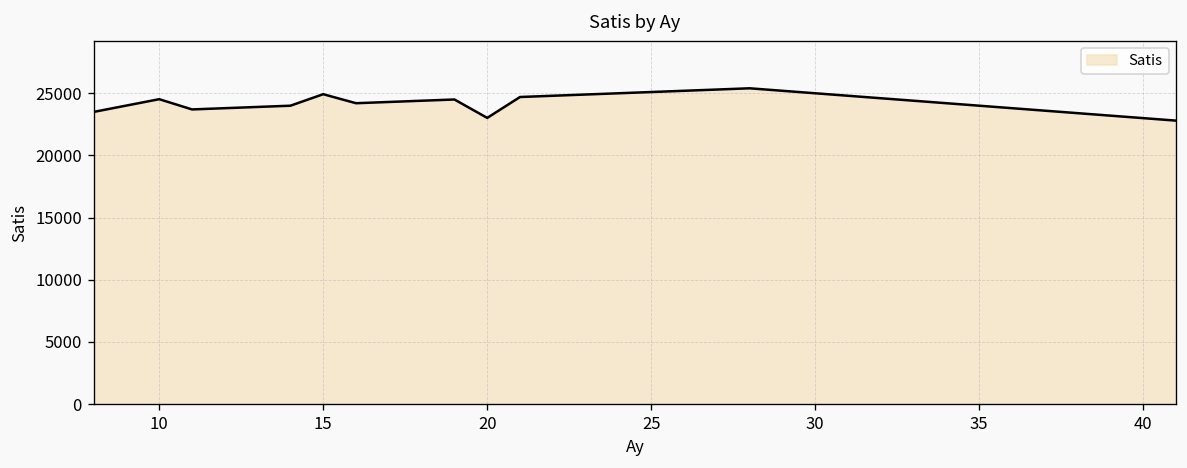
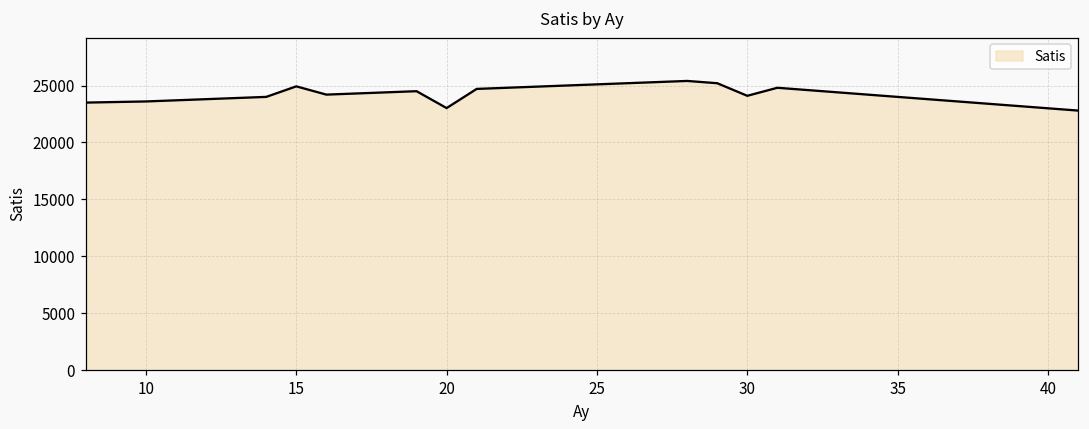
  {
-   "10": 24500,
+   "10": 23600,
    "15": 24900,
    "20": 23000,
    "25": 25100,
-   "30": 25000,
+   "30": 24100,
    "35": 24000,
    "40": 23000
  }
